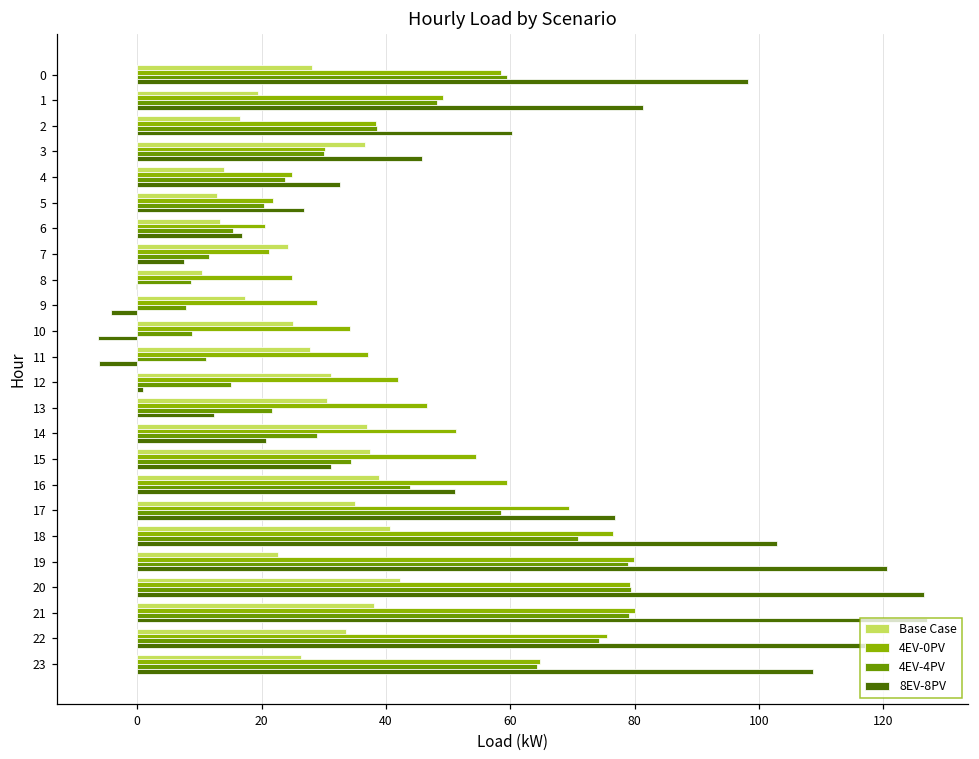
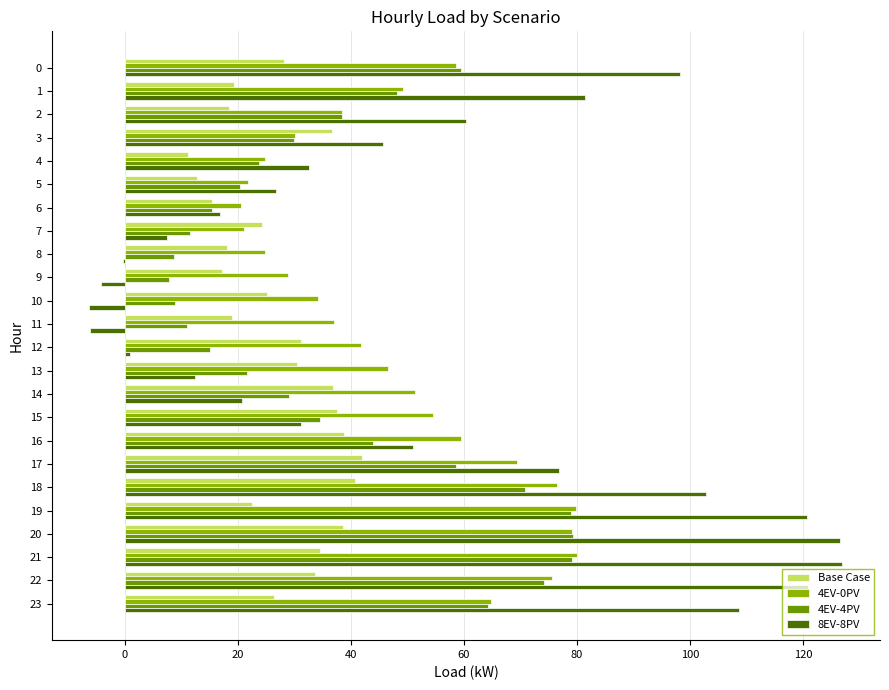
  {
    "Base Case": {
      "0": 28,
      "1": 19,
-     "2": 16,
+     "2": 18,
      "3": 37,
-     "4": 14,
+     "4": 11,
      "5": 13,
-     "6": 13,
+     "6": 15,
      "7": 24,
-     "8": 11,
+     "8": 18,
      "9": 17,
      "10": 25,
-     "11": 28,
+     "11": 19,
      "12": 31,
      "13": 30,
      "14": 37,
      "15": 37,
      "16": 39,
-     "17": 35,
+     "17": 42,
      "18": 41,
      "19": 23,
-     "20": 42,
-     "21": 38,
+     "20": 39,
+     "21": 35,
      "22": 34,
      "23": 26
    }
  }
